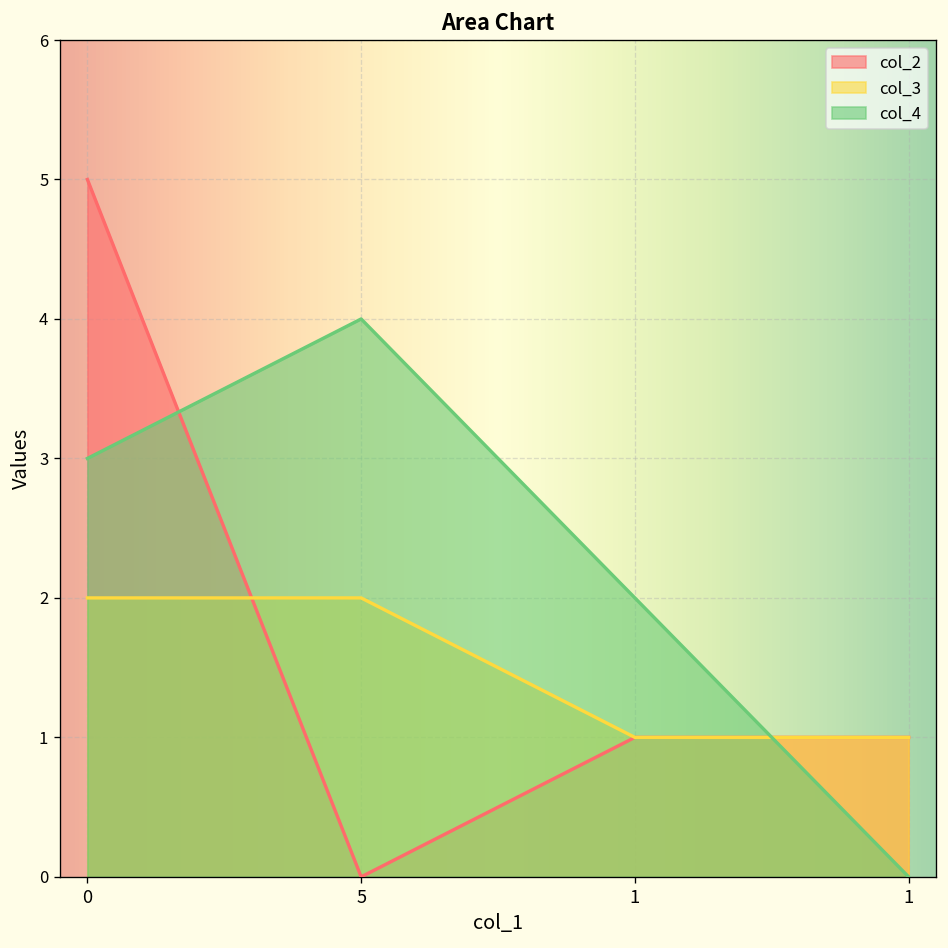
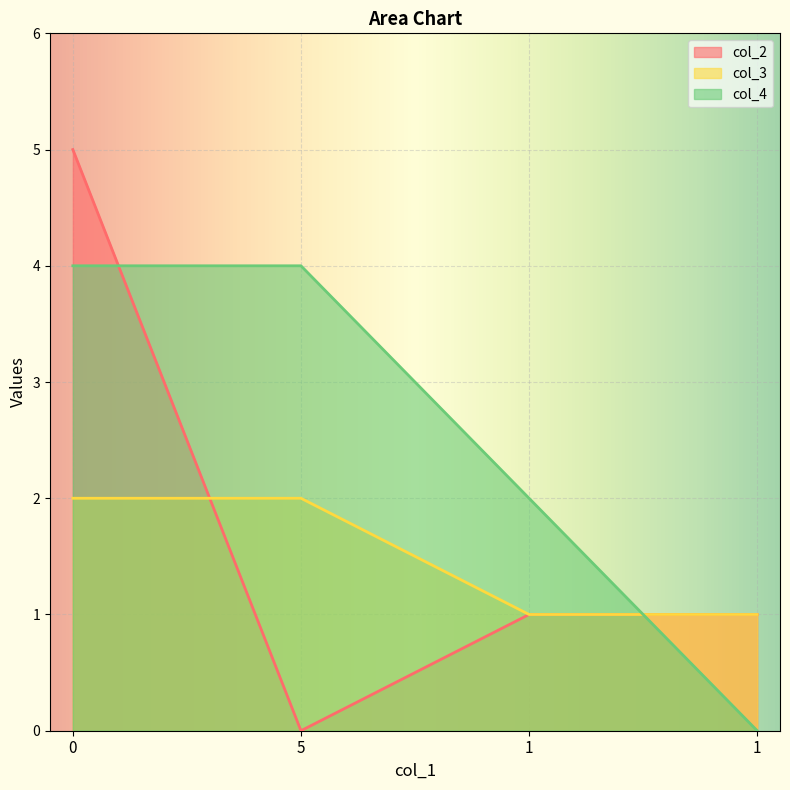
  {
    "col_2": {
      "0": 5,
      "5": 0
    },
    "col_3": {
      "0": 2,
      "5": 2
    },
    "col_4": {
-     "0": 3,
+     "0": 4,
      "5": 4
    }
  }
